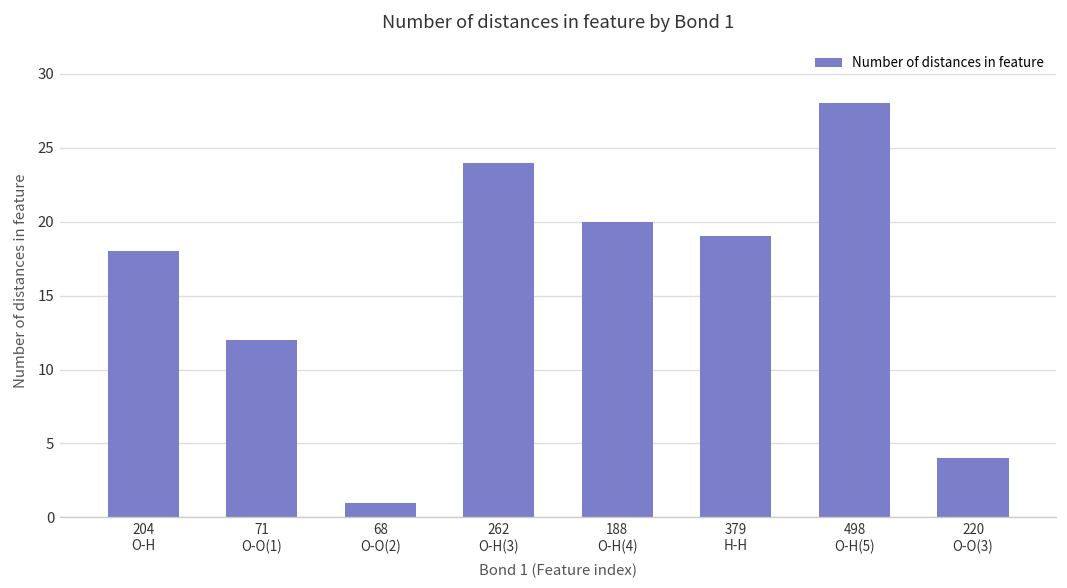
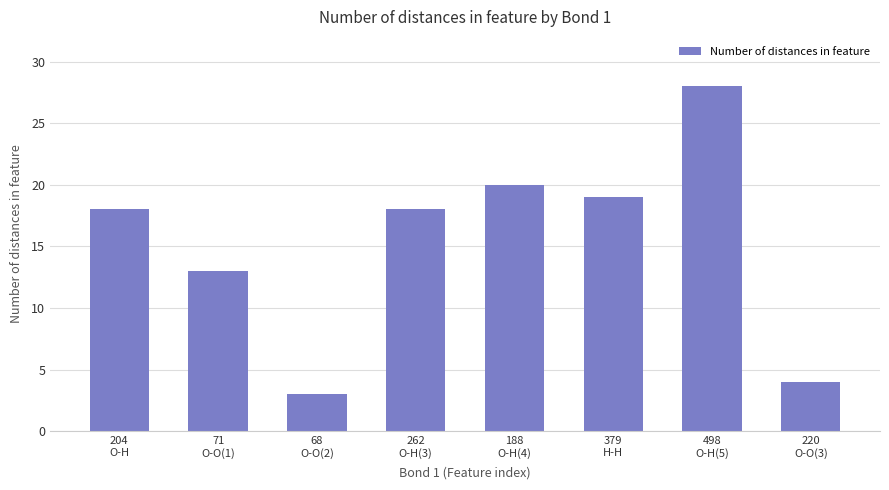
  {
    "204 O-H": 18,
-   "71 O-O(1)": 12,
-   "68 O-O(2)": 1,
-   "262 O-H(3)": 24,
+   "71 O-O(1)": 13,
+   "68 O-O(2)": 3,
+   "262 O-H(3)": 18,
    "188 O-H(4)": 20,
    "379 H-H": 19,
    "498 O-H(5)": 28,
    "220 O-O(3)": 4
  }
